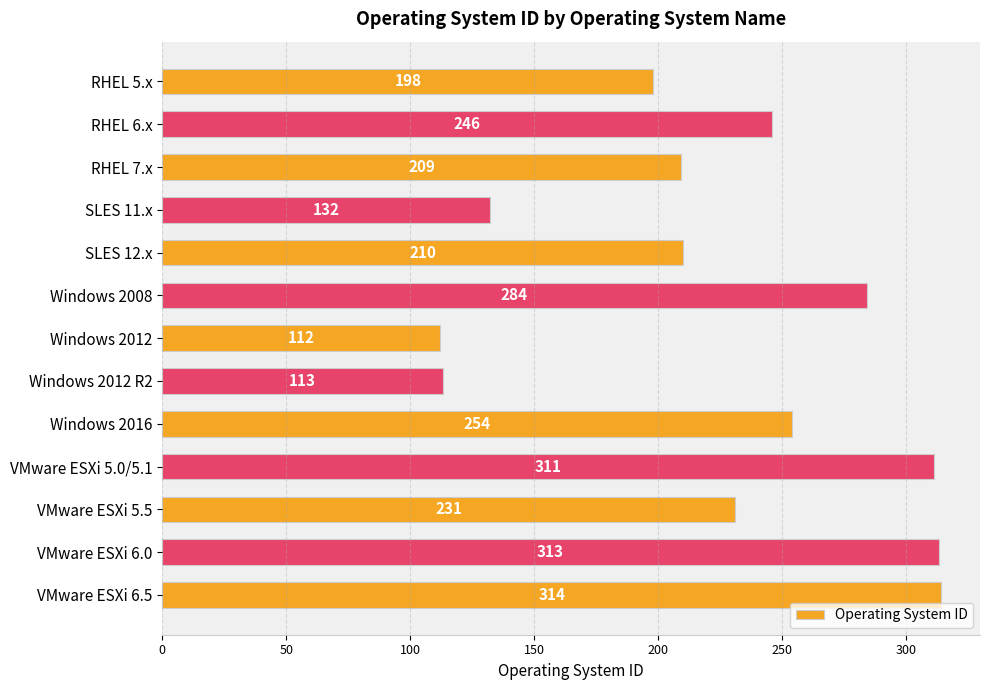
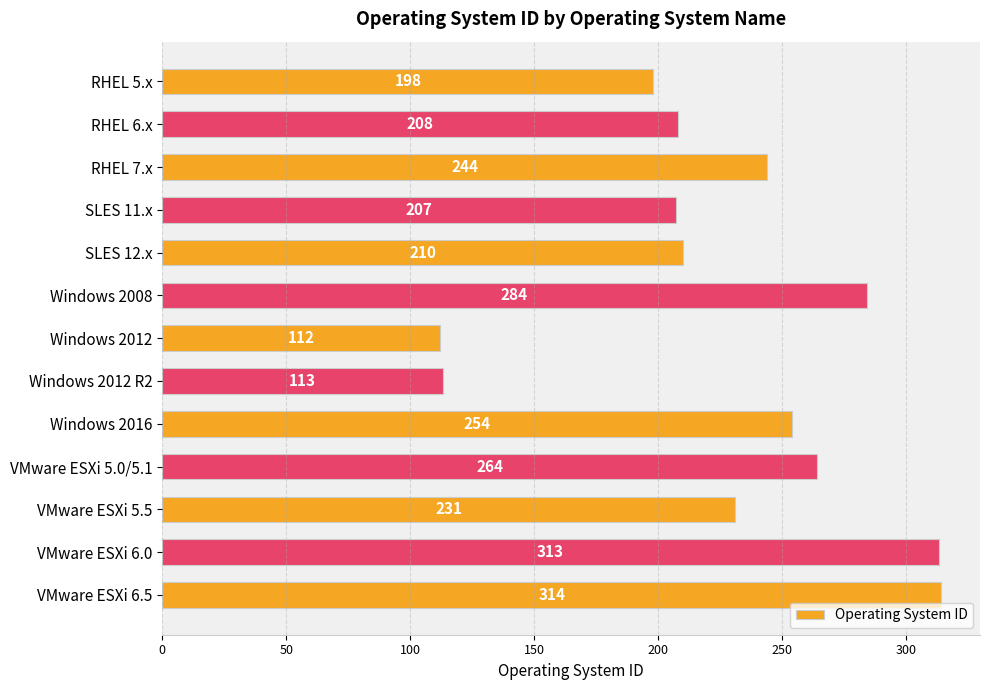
  {
    "RHEL 5.x": 198,
-   "RHEL 6.x": 246,
-   "RHEL 7.x": 209,
-   "SLES 11.x": 132,
+   "RHEL 6.x": 208,
+   "RHEL 7.x": 244,
+   "SLES 11.x": 207,
    "SLES 12.x": 210,
    "Windows 2008": 284,
    "Windows 2012": 112,
    "Windows 2012 R2": 113,
    "Windows 2016": 254,
-   "VMware ESXi 5.0/5.1": 311,
+   "VMware ESXi 5.0/5.1": 264,
    "VMware ESXi 5.5": 231,
    "VMware ESXi 6.0": 313,
    "VMware ESXi 6.5": 314
  }
